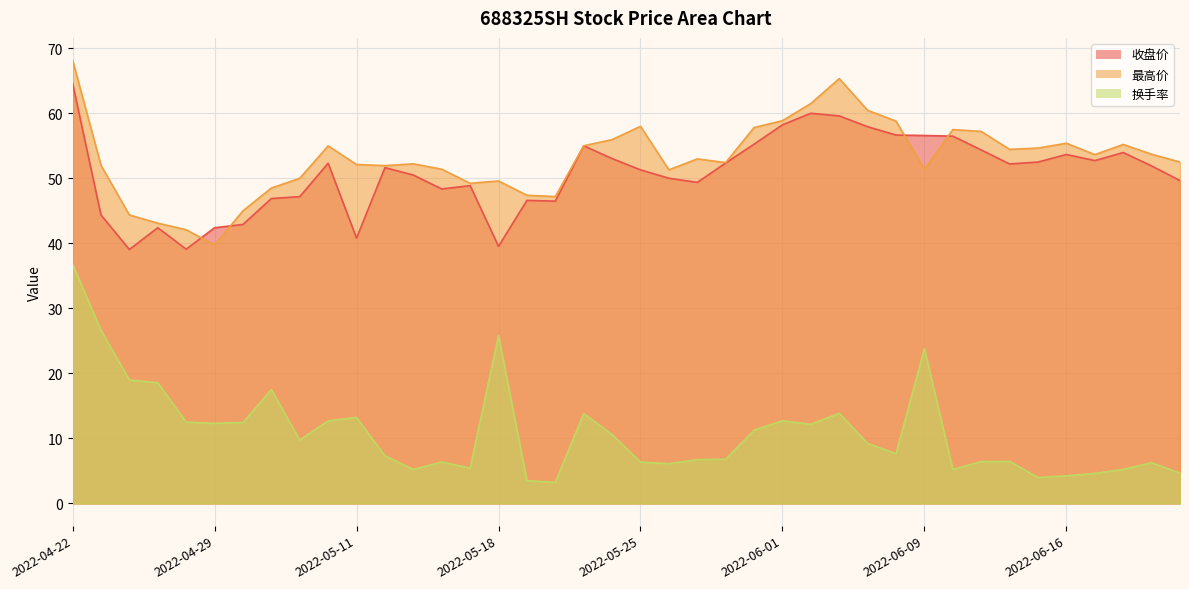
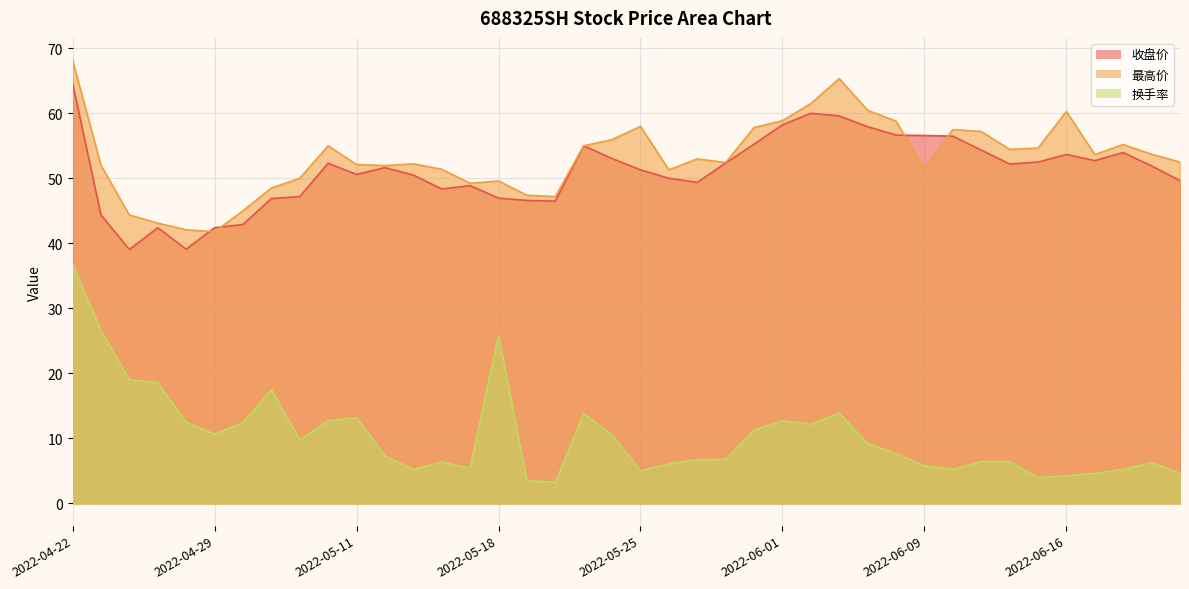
  {
    "收盘价": {
      "2022-04-22": 65,
      "2022-04-29": 42,
-     "2022-05-11": 41,
-     "2022-05-18": 40,
+     "2022-05-11": 51,
+     "2022-05-18": 47,
      "2022-05-25": 51,
      "2022-06-01": 58,
      "2022-06-09": 57,
      "2022-06-16": 54
    },
    "最高价": {
      "2022-04-22": 68,
-     "2022-04-29": 40,
+     "2022-04-29": 42,
      "2022-05-11": 52,
      "2022-05-18": 50,
      "2022-05-25": 58,
      "2022-06-01": 59,
      "2022-06-09": 51,
-     "2022-06-16": 55
+     "2022-06-16": 60
    },
    "换手率": {
      "2022-04-22": 37,
-     "2022-04-29": 12,
+     "2022-04-29": 11,
      "2022-05-11": 13,
      "2022-05-18": 26,
-     "2022-05-25": 6,
+     "2022-05-25": 5,
      "2022-06-01": 13,
-     "2022-06-09": 24,
+     "2022-06-09": 6,
      "2022-06-16": 4
    }
  }
